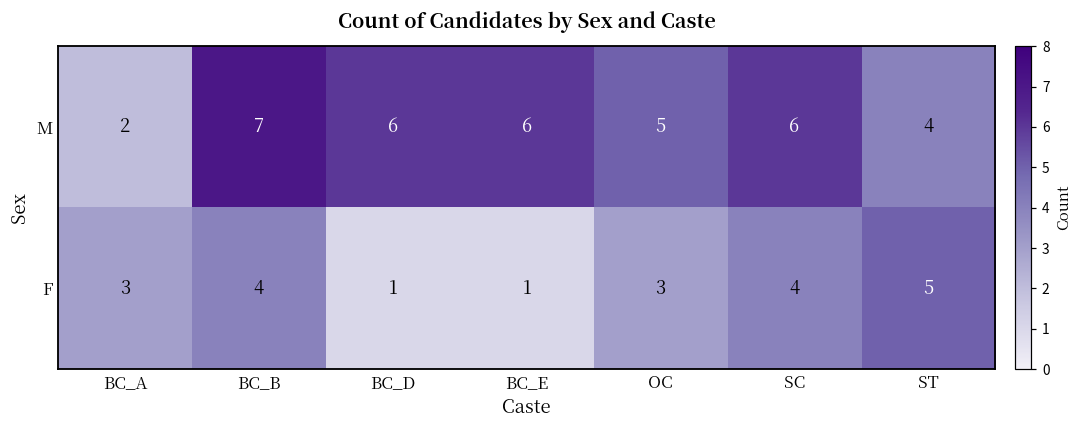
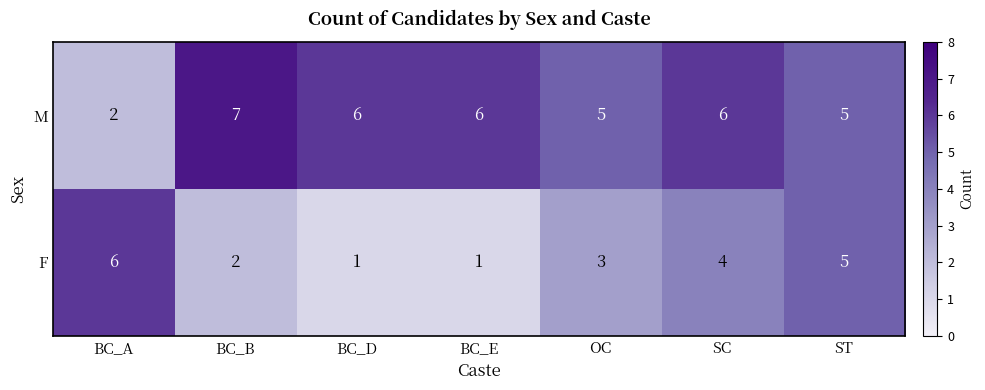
  {
    "M": {
      "BC_A": 2,
      "BC_B": 7,
      "BC_D": 6,
      "BC_E": 6,
      "OC": 5,
      "SC": 6,
-     "ST": 4
+     "ST": 5
    },
    "F": {
-     "BC_A": 3,
-     "BC_B": 4,
+     "BC_A": 6,
+     "BC_B": 2,
      "BC_D": 1,
      "BC_E": 1,
      "OC": 3,
      "SC": 4,
      "ST": 5
    }
  }
